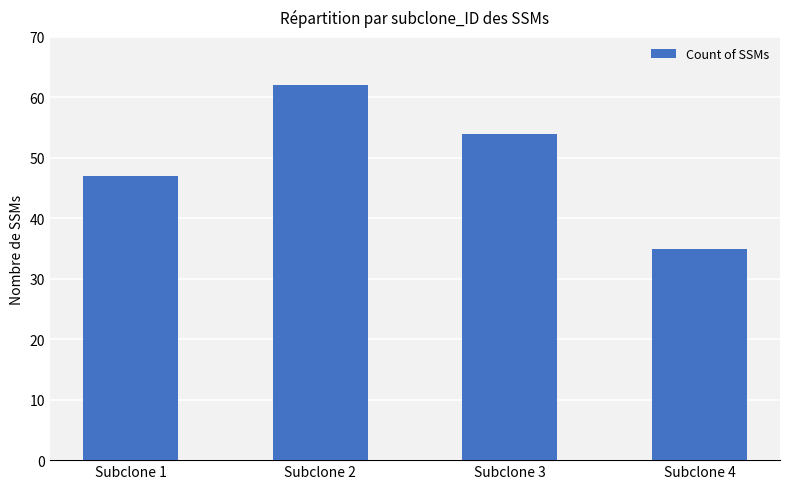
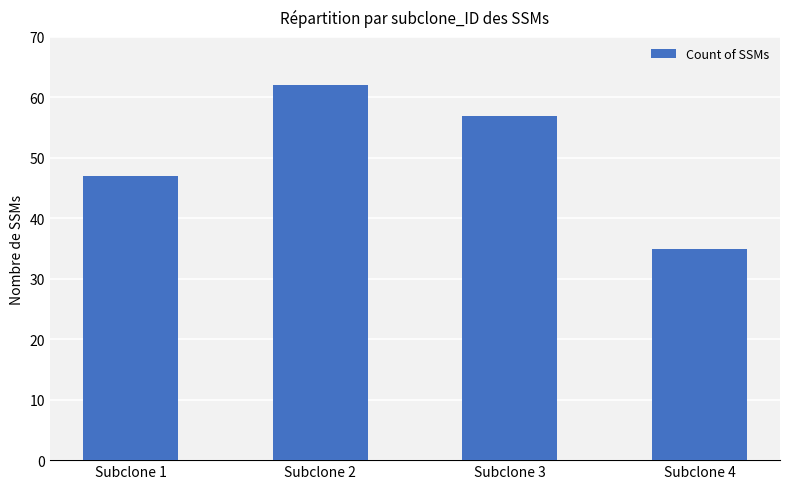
  {
    "Subclone 1": 47,
    "Subclone 2": 62,
-   "Subclone 3": 54,
+   "Subclone 3": 57,
    "Subclone 4": 35
  }
